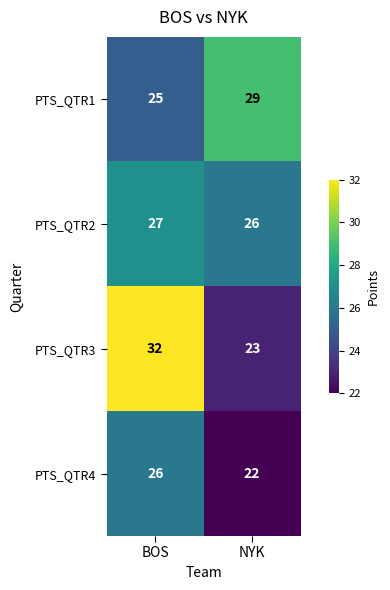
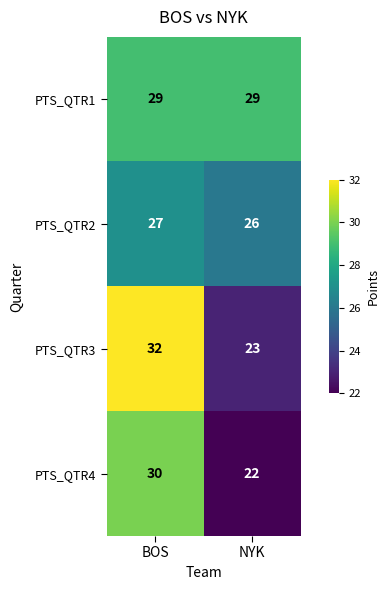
  {
    "PTS_QTR1": {
-     "BOS": 25,
+     "BOS": 29,
      "NYK": 29
    },
    "PTS_QTR2": {
      "BOS": 27,
      "NYK": 26
    },
    "PTS_QTR3": {
      "BOS": 32,
      "NYK": 23
    },
    "PTS_QTR4": {
-     "BOS": 26,
+     "BOS": 30,
      "NYK": 22
    }
  }
